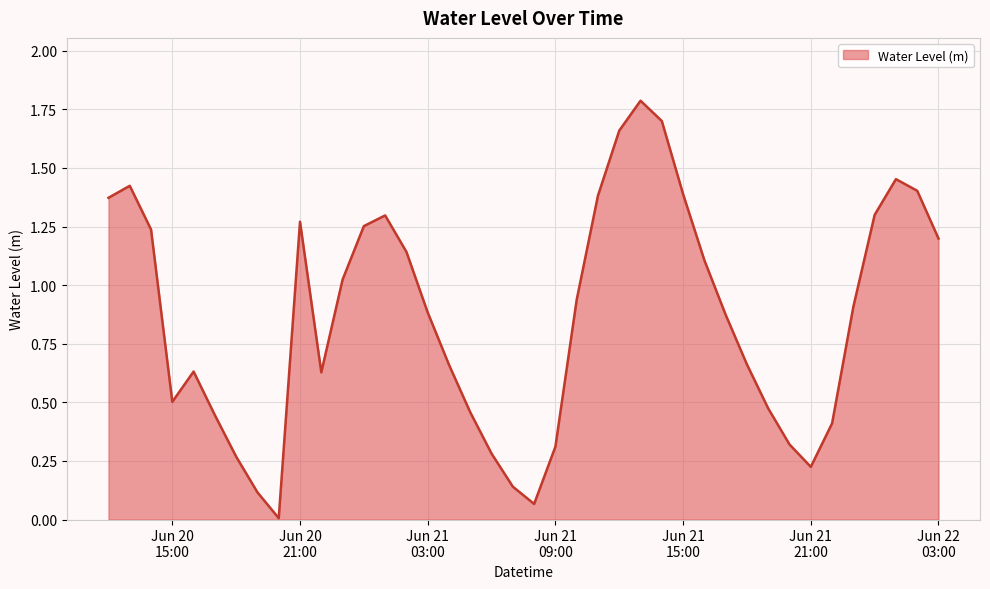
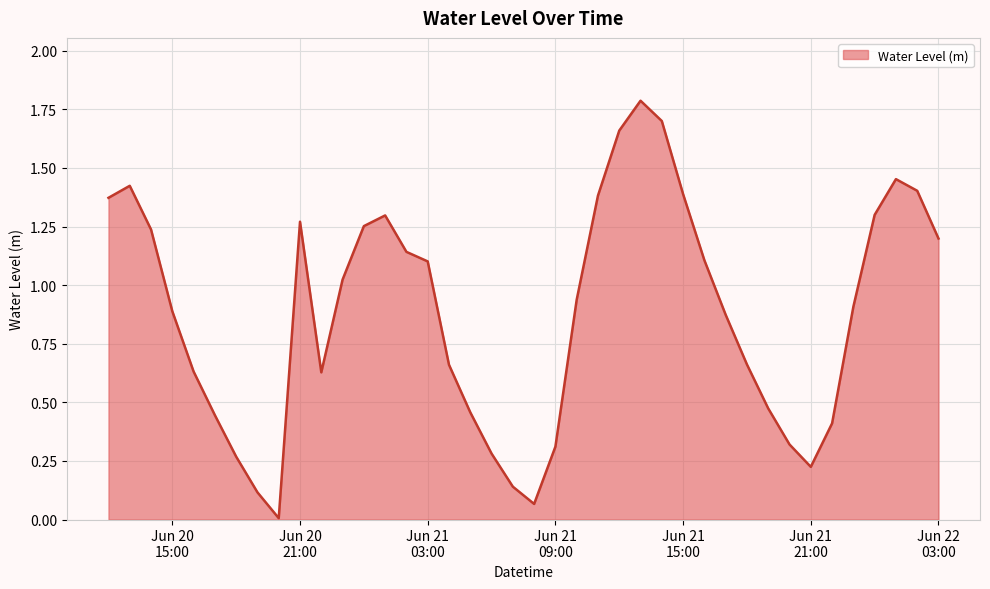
  {
-   "Jun 20 15:00": 0.50,
+   "Jun 20 15:00": 0.89,
    "Jun 20 21:00": 1.27,
-   "Jun 21 03:00": 0.88,
+   "Jun 21 03:00": 1.10,
    "Jun 21 09:00": 0.31,
    "Jun 21 15:00": 1.39,
    "Jun 21 21:00": 0.22,
    "Jun 22 03:00": 1.20
  }
